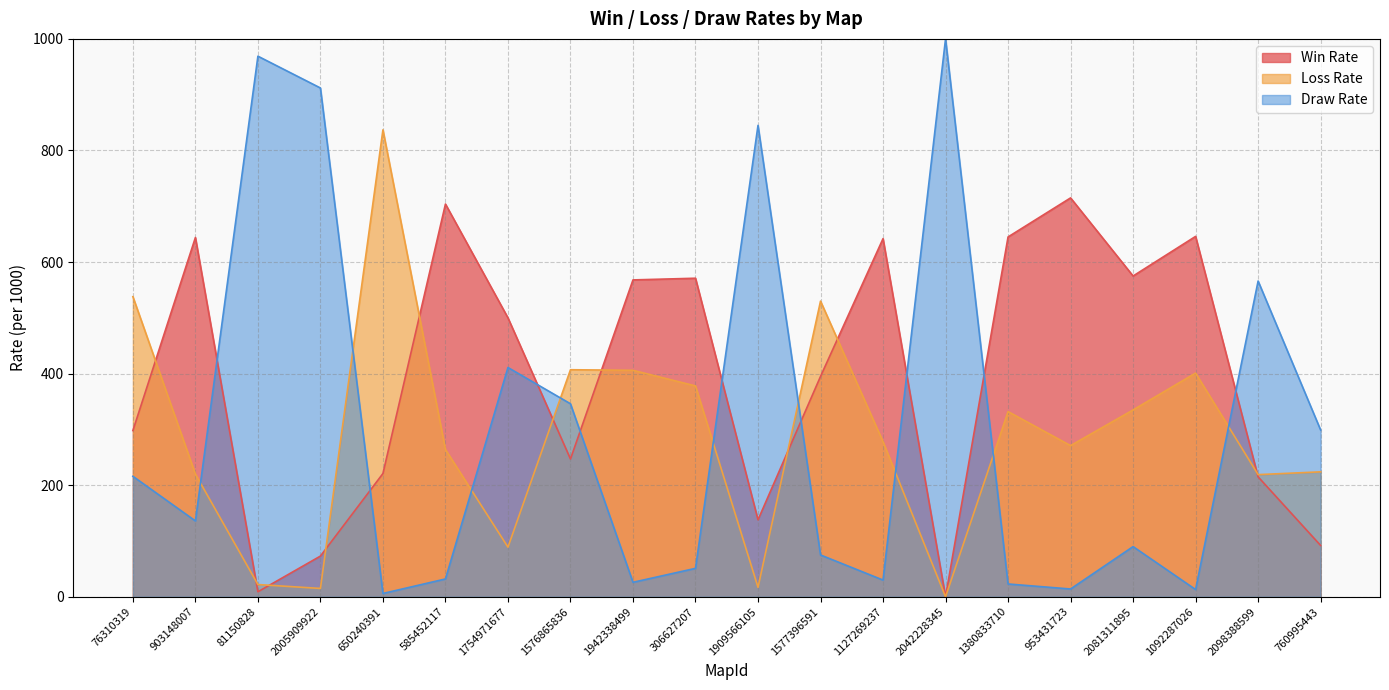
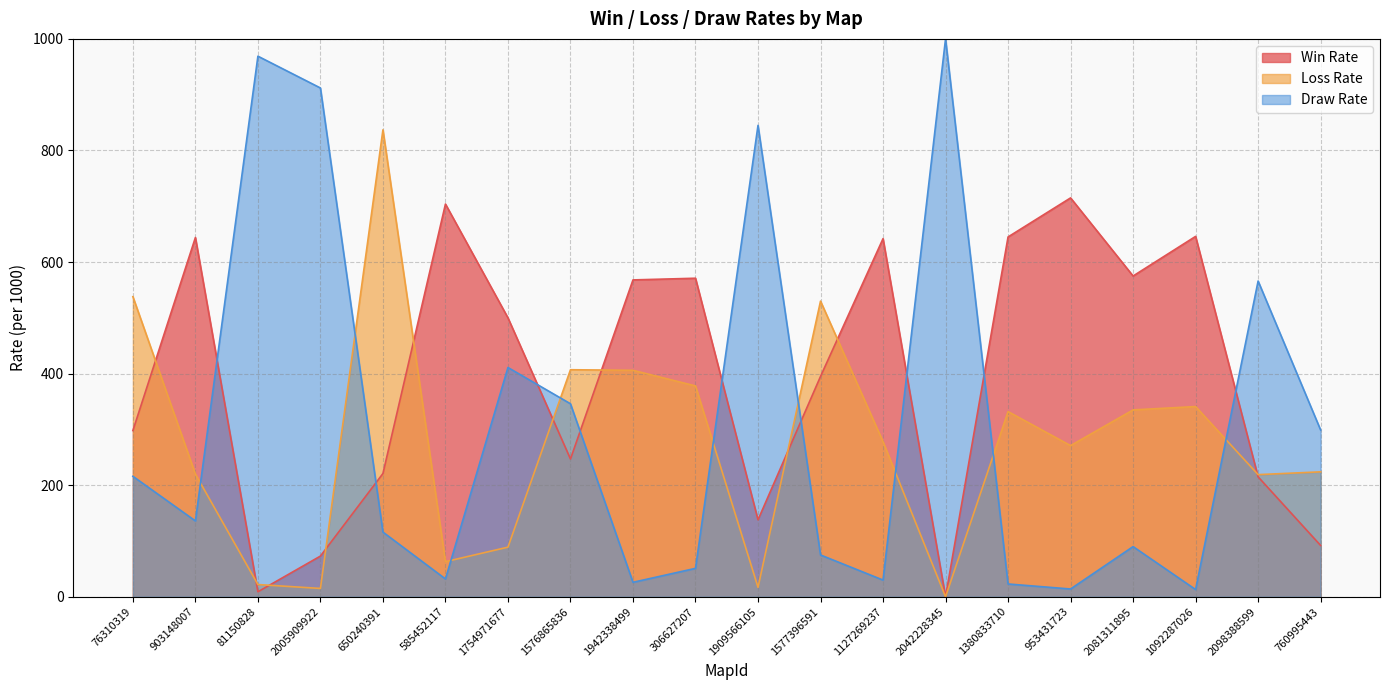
  {
    "Win Rate": {
      "76310319": 300,
      "903148007": 640,
      "81150828": 10,
      "2005909922": 70,
      "650240391": 220,
      "585452117": 700,
      "1754971677": 500,
      "1576865836": 250,
      "1942338499": 570,
      "306627207": 570,
      "1909566105": 140,
      "1577396591": 400,
      "1127269237": 640,
      "1380833710": 650,
      "953431723": 720,
      "2081311895": 580,
      "1092287026": 650,
      "760995443": 90
    },
    "Loss Rate": {
      "76310319": 540,
      "903148007": 220,
      "81150828": 20,
      "2005909922": 20,
      "650240391": 840,
-     "585452117": 260,
+     "585452117": 60,
      "1754971677": 90,
      "1576865836": 410,
      "1942338499": 410,
      "306627207": 380,
      "1909566105": 20,
      "1577396591": 530,
      "1127269237": 280,
      "1380833710": 330,
      "953431723": 270,
      "2081311895": 340,
-     "1092287026": 400,
+     "1092287026": 340,
      "760995443": 220
    },
    "Draw Rate": {
      "76310319": 220,
      "903148007": 140,
      "81150828": 970,
      "2005909922": 910,
-     "650240391": 10,
+     "650240391": 120,
      "585452117": 30,
      "1754971677": 410,
      "1576865836": 350,
      "1942338499": 30,
      "306627207": 50,
      "1909566105": 850,
      "1577396591": 80,
      "1127269237": 30,
      "2042228345": 1000,
      "1380833710": 20,
      "953431723": 10,
      "2081311895": 90,
      "1092287026": 10,
      "2098388599": 570,
      "760995443": 300
    }
  }
